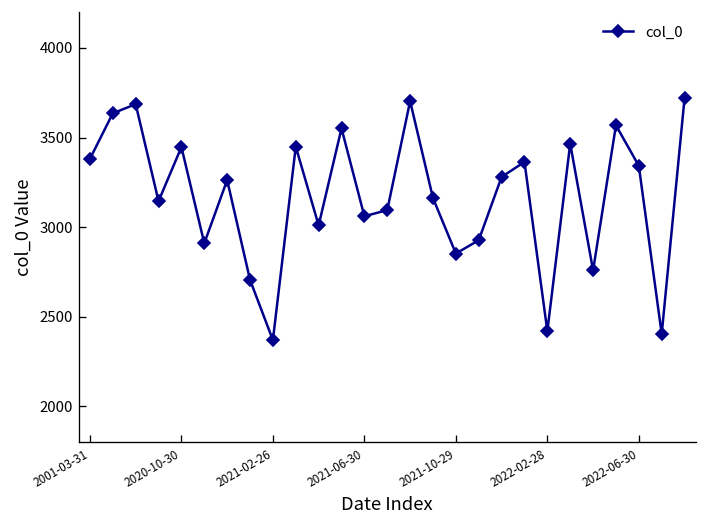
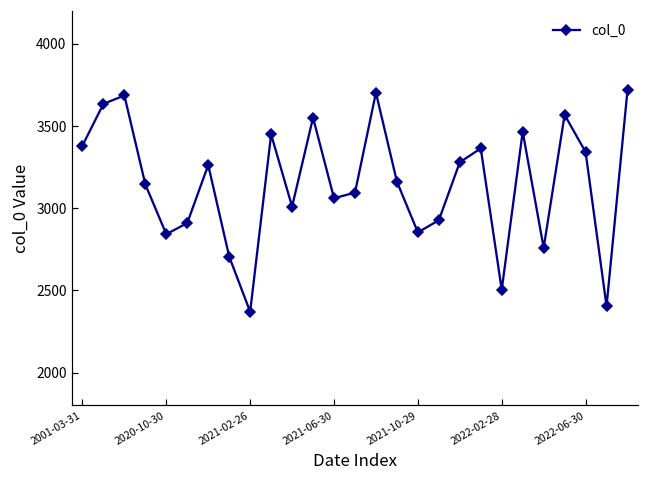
  {
    "2001-03-31": 3380,
-   "2020-10-30": 3450,
+   "2020-10-30": 2840,
    "2021-02-26": 2370,
    "2021-06-30": 3060,
    "2021-10-29": 2850,
-   "2022-02-28": 2420,
+   "2022-02-28": 2500,
    "2022-06-30": 3340
  }
